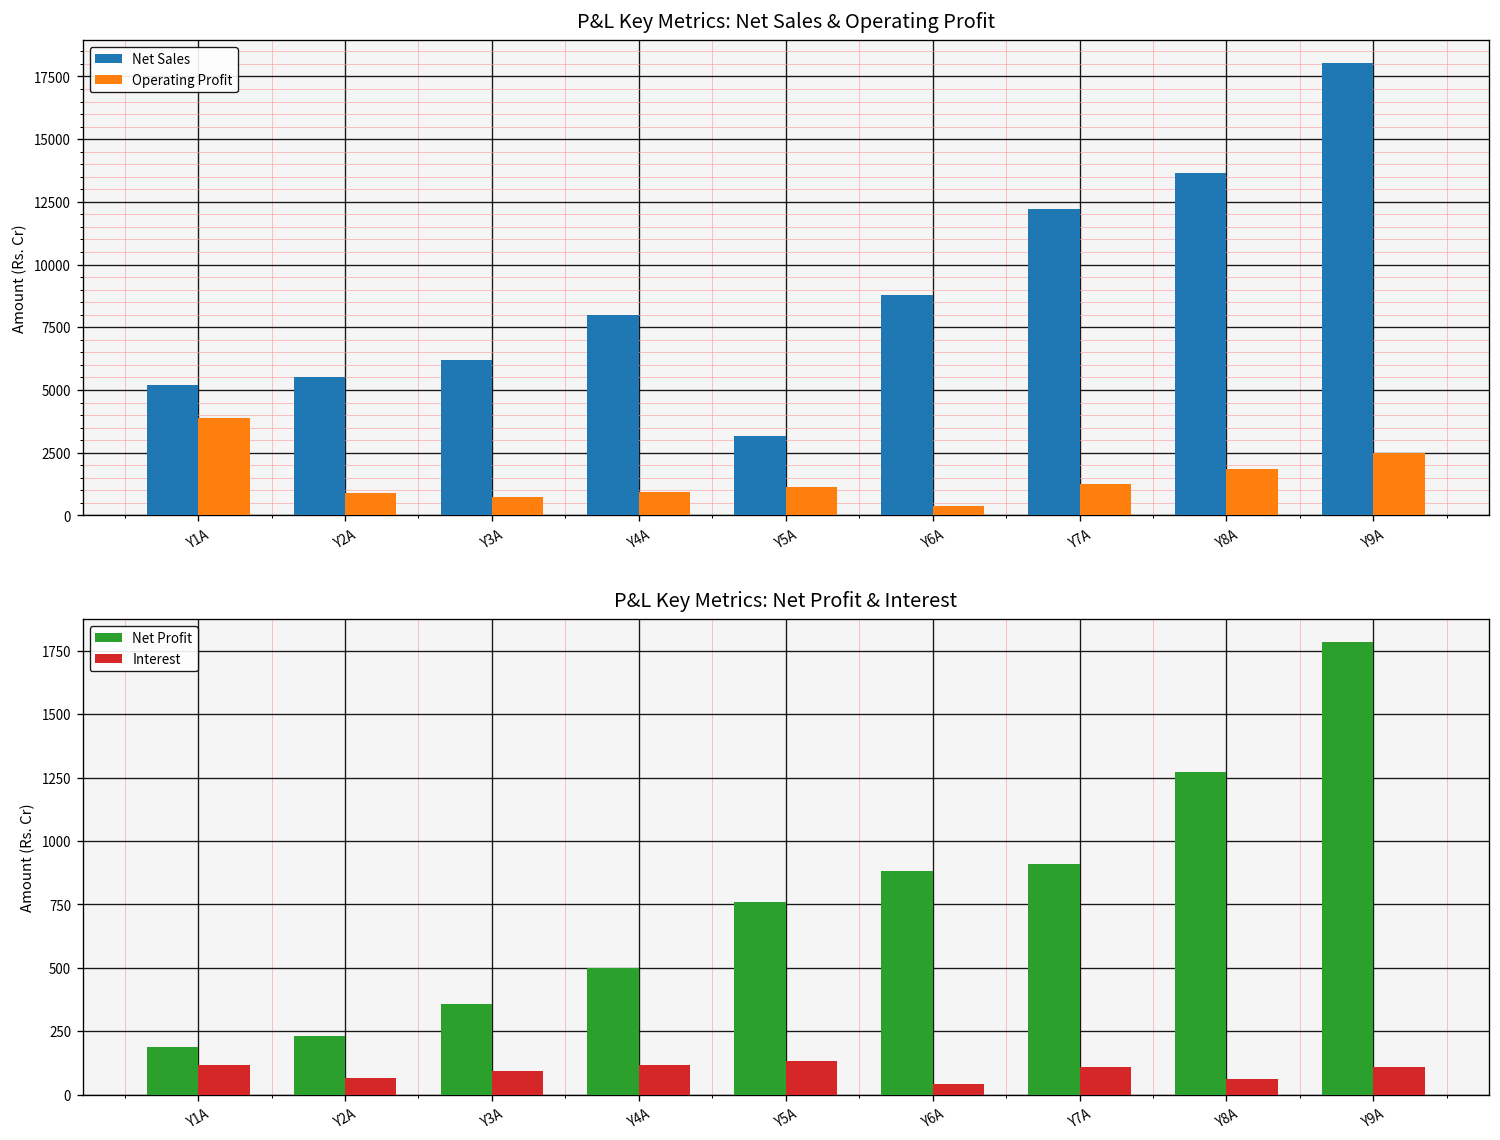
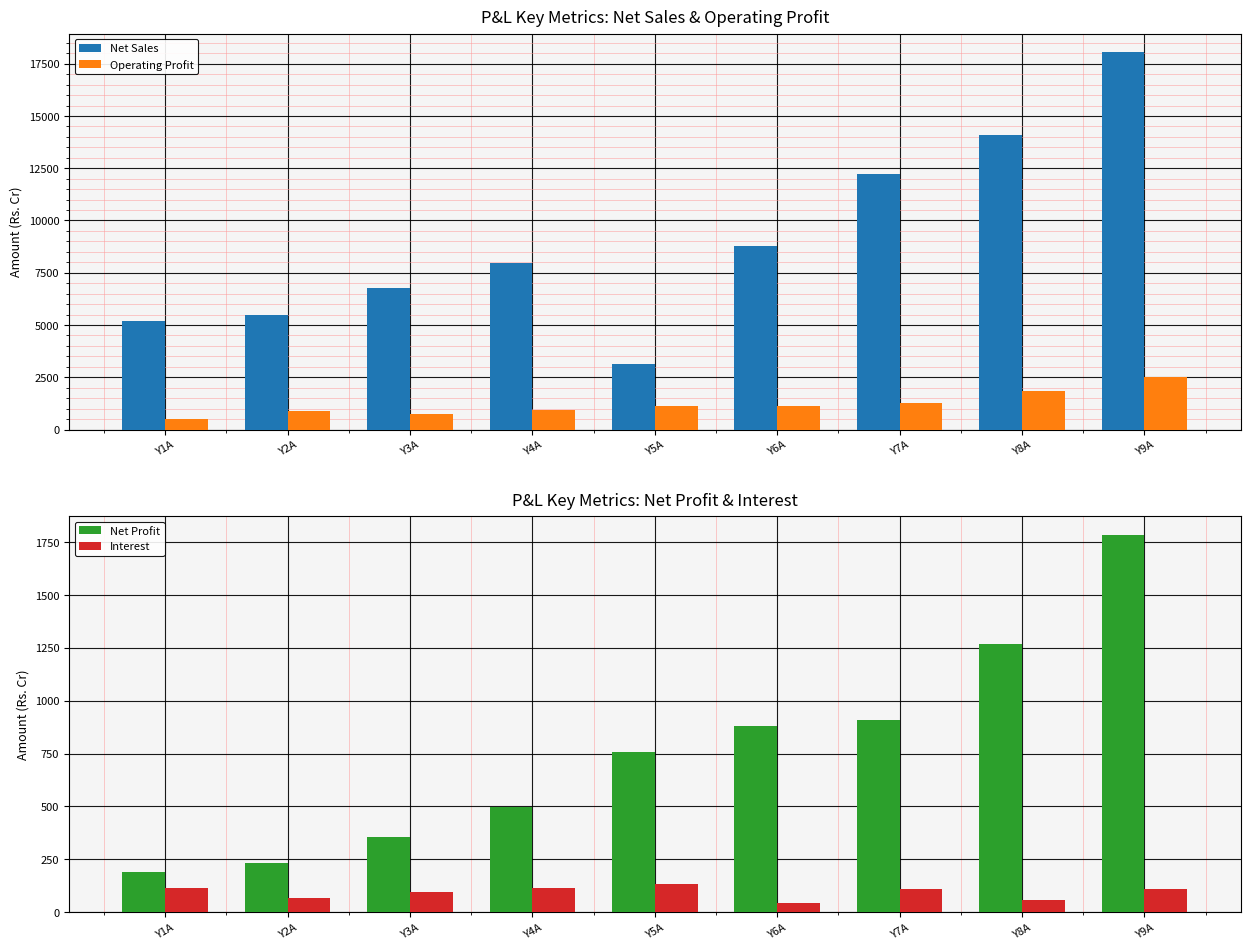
  {
    "P&L Key Metrics: Net Sales & Operating Profit": {
      "Net Sales": {
        "Y1A": 5200,
        "Y2A": 5500,
-       "Y3A": 6200,
+       "Y3A": 6800,
        "Y4A": 8000,
        "Y5A": 3200,
        "Y6A": 8800,
        "Y7A": 12200,
-       "Y8A": 13600,
+       "Y8A": 14100,
        "Y9A": 18000
      },
      "Operating Profit": {
-       "Y1A": 3900,
+       "Y1A": 500,
        "Y2A": 900,
        "Y3A": 700,
        "Y4A": 1000,
        "Y5A": 1100,
-       "Y6A": 400,
+       "Y6A": 1100,
        "Y7A": 1300,
        "Y8A": 1800,
        "Y9A": 2500
      }
    },
    "P&L Key Metrics: Net Profit & Interest": {
      "Net Profit": {
        "Y1A": 190,
        "Y2A": 230,
        "Y3A": 360,
        "Y4A": 500,
        "Y5A": 760,
        "Y6A": 880,
        "Y7A": 910,
        "Y8A": 1270,
        "Y9A": 1780
      },
      "Interest": {
        "Y1A": 120,
        "Y2A": 70,
        "Y3A": 90,
        "Y4A": 120,
        "Y5A": 130,
        "Y6A": 40,
        "Y7A": 110,
        "Y8A": 60,
        "Y9A": 110
      }
    }
  }
